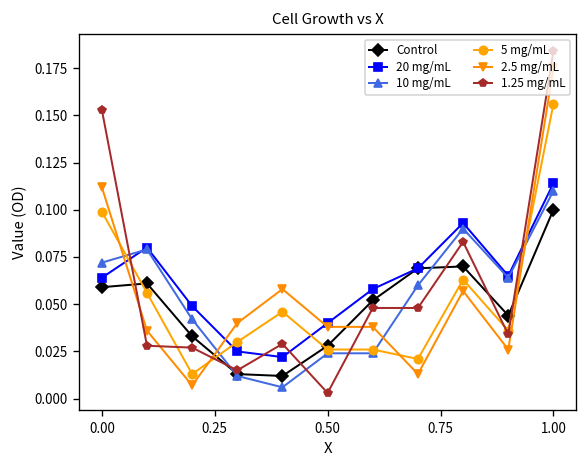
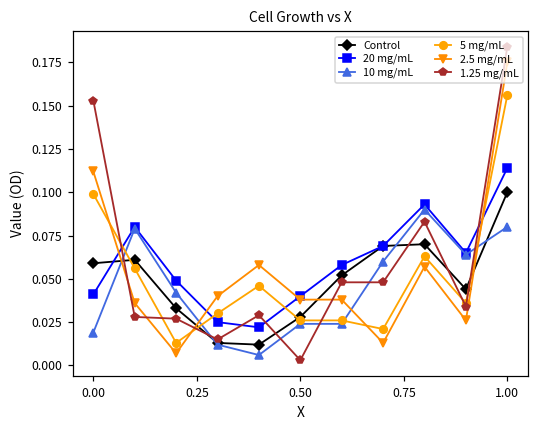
  {
    "Control": {
      "0.00": 0.059,
      "0.50": 0.028,
      "1.00": 0.100
    },
    "20 mg/mL": {
-     "0.00": 0.064,
+     "0.00": 0.041,
      "0.50": 0.040,
      "1.00": 0.114
    },
    "10 mg/mL": {
-     "0.00": 0.072,
+     "0.00": 0.019,
      "0.50": 0.024,
-     "1.00": 0.11
+     "1.00": 0.08
    },
    "1.25 mg/mL": {
      "0.00": 0.153,
      "0.50": 0.003
    }
  }
